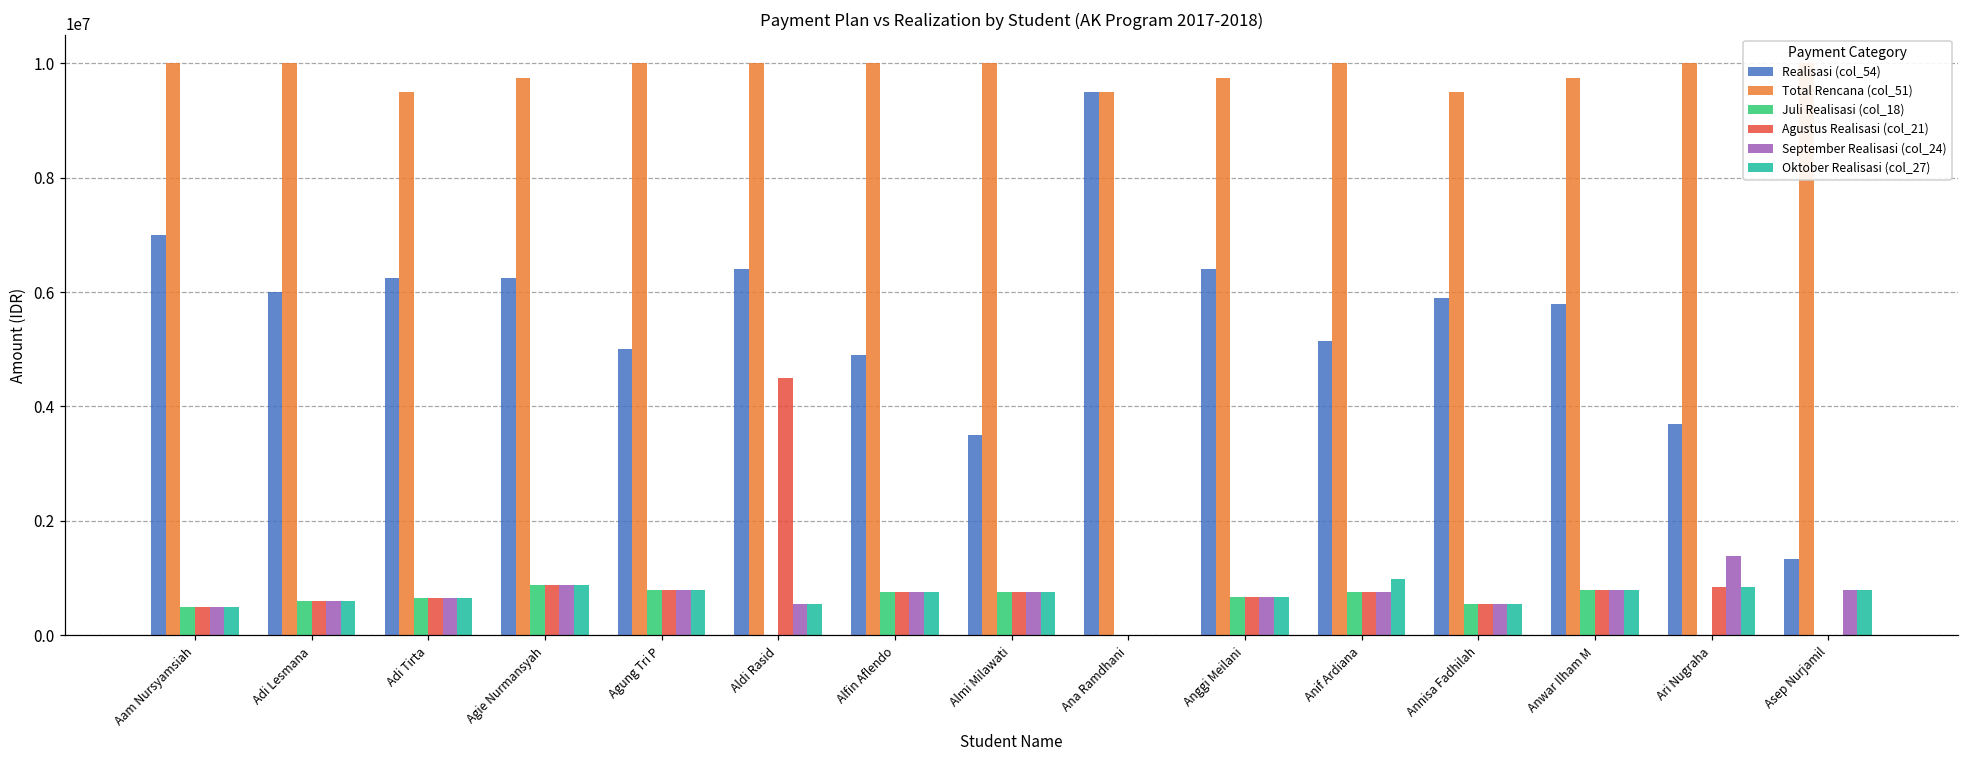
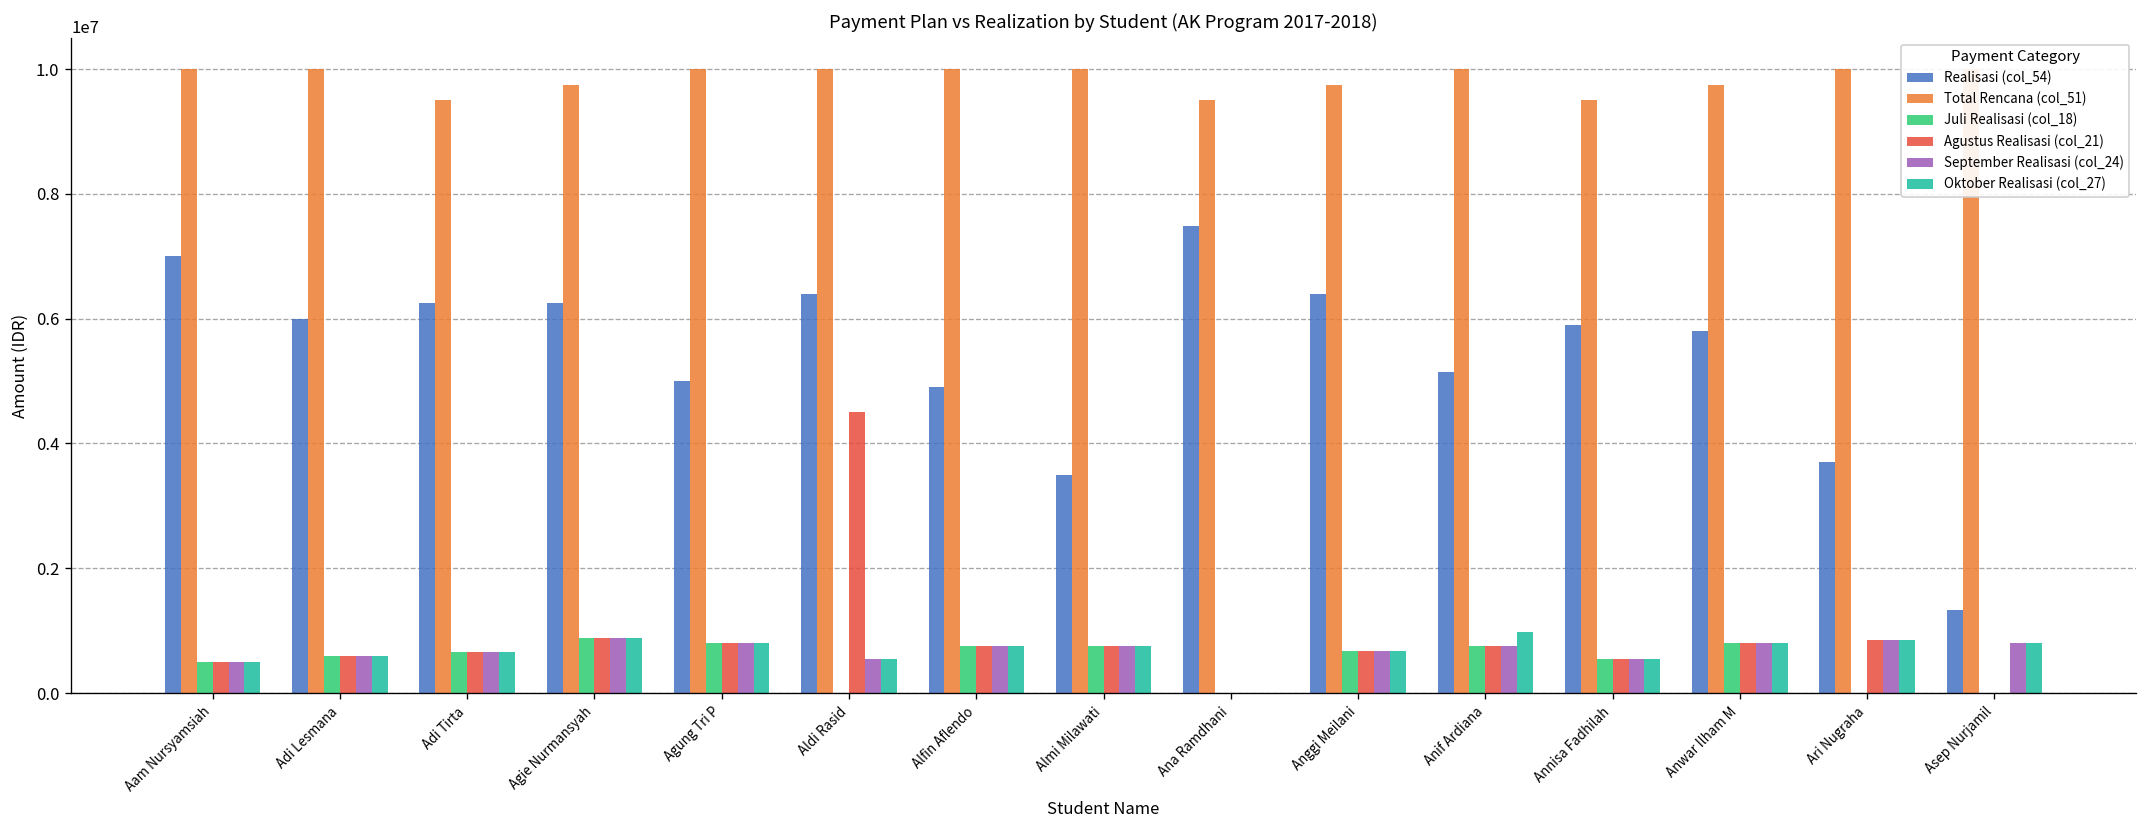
  {
    "Realisasi (col_54)": {
      "Aam Nursyamsiah": 7000000,
      "Adi Lesmana": 6000000,
      "Adi Tirta": 6300000,
      "Agie Nurmansyah": 6300000,
      "Agung Tri P": 5000000,
      "Aldi Rasid": 6400000,
      "Alfin Aflendo": 4900000,
      "Almi Milawati": 3500000,
-     "Ana Ramdhani": 9500000,
+     "Ana Ramdhani": 7500000,
      "Anggi Meilani": 6400000,
      "Anif Ardiana": 5200000,
      "Annisa Fadhilah": 5900000,
      "Anwar Ilham M": 5800000,
      "Ari Nugraha": 3700000,
      "Asep Nurjamil": 1300000
    },
    "September Realisasi (col_24)": {
      "Aam Nursyamsiah": 500000,
      "Adi Lesmana": 600000,
      "Adi Tirta": 700000,
      "Agie Nurmansyah": 900000,
      "Agung Tri P": 800000,
      "Aldi Rasid": 600000,
      "Alfin Aflendo": 800000,
      "Almi Milawati": 800000,
      "Ana Ramdhani": 0,
      "Anggi Meilani": 700000,
      "Anif Ardiana": 800000,
      "Annisa Fadhilah": 500000,
      "Anwar Ilham M": 800000,
-     "Ari Nugraha": 1400000,
+     "Ari Nugraha": 900000,
      "Asep Nurjamil": 800000
    }
  }
